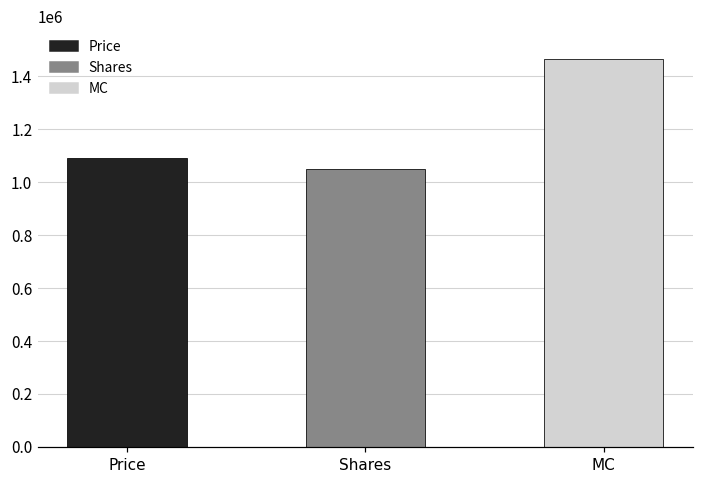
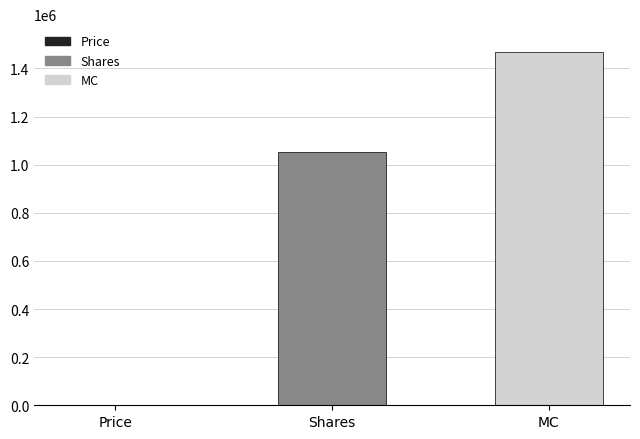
  {
-   "Price": 1090000,
+   "Price": 0,
    "Shares": 1050000,
    "MC": 1470000
  }
